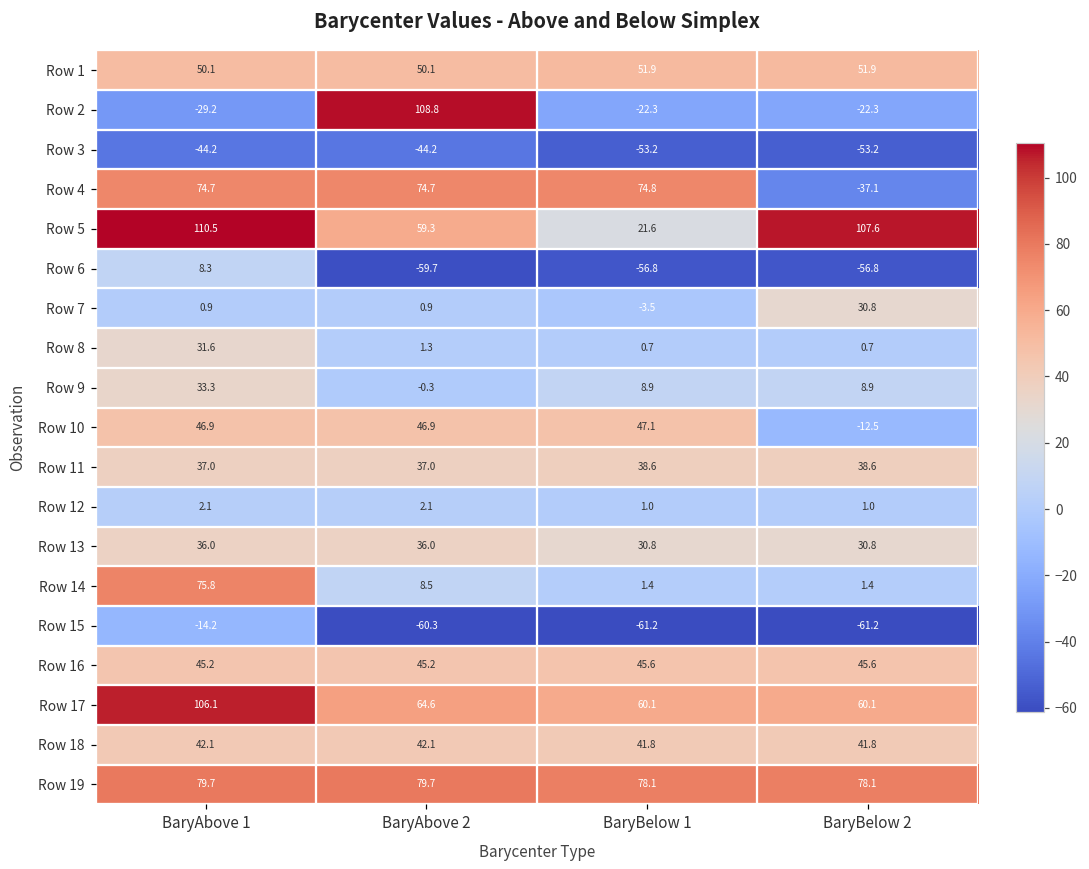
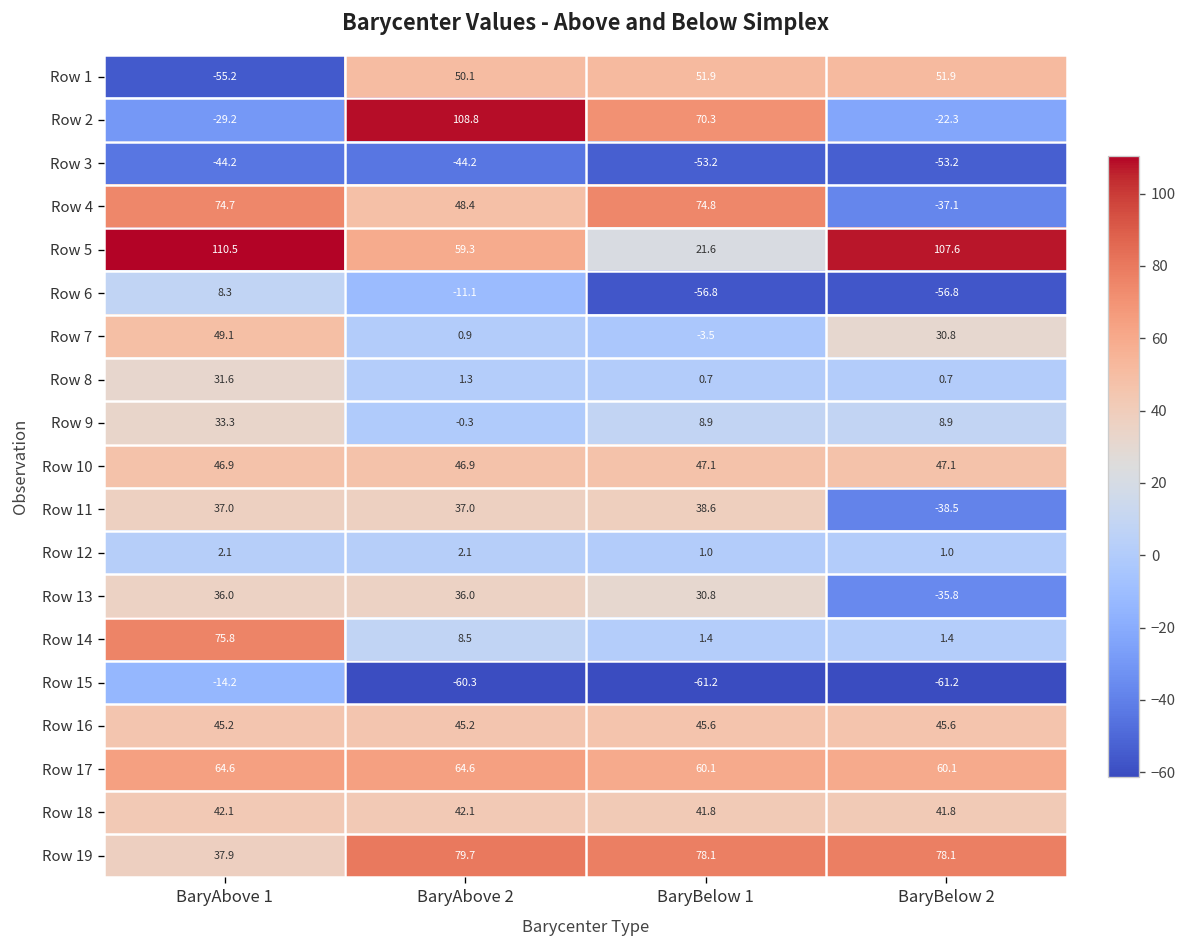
  {
    "Row 1": {
-     "BaryAbove 1": 50.1,
+     "BaryAbove 1": -55.2,
      "BaryAbove 2": 50.1,
      "BaryBelow 1": 51.9,
      "BaryBelow 2": 51.9
    },
    "Row 2": {
      "BaryAbove 1": -29.2,
      "BaryAbove 2": 108.8,
-     "BaryBelow 1": -22.3,
+     "BaryBelow 1": 70.3,
      "BaryBelow 2": -22.3
    },
    "Row 3": {
      "BaryAbove 1": -44.2,
      "BaryAbove 2": -44.2,
      "BaryBelow 1": -53.2,
      "BaryBelow 2": -53.2
    },
    "Row 4": {
      "BaryAbove 1": 74.7,
-     "BaryAbove 2": 74.7,
+     "BaryAbove 2": 48.4,
      "BaryBelow 1": 74.8,
      "BaryBelow 2": -37.1
    },
    "Row 5": {
      "BaryAbove 1": 110.5,
      "BaryAbove 2": 59.3,
      "BaryBelow 1": 21.6,
      "BaryBelow 2": 107.6
    },
    "Row 6": {
      "BaryAbove 1": 8.3,
-     "BaryAbove 2": -59.7,
+     "BaryAbove 2": -11.1,
      "BaryBelow 1": -56.8,
      "BaryBelow 2": -56.8
    },
    "Row 7": {
-     "BaryAbove 1": 0.9,
+     "BaryAbove 1": 49.1,
      "BaryAbove 2": 0.9,
      "BaryBelow 1": -3.5,
      "BaryBelow 2": 30.8
    },
    "Row 8": {
      "BaryAbove 1": 31.6,
      "BaryAbove 2": 1.3,
      "BaryBelow 1": 0.7,
      "BaryBelow 2": 0.7
    },
    "Row 9": {
      "BaryAbove 1": 33.3,
      "BaryAbove 2": -0.3,
      "BaryBelow 1": 8.9,
      "BaryBelow 2": 8.9
    },
    "Row 10": {
      "BaryAbove 1": 46.9,
      "BaryAbove 2": 46.9,
      "BaryBelow 1": 47.1,
-     "BaryBelow 2": -12.5
+     "BaryBelow 2": 47.1
    },
    "Row 11": {
      "BaryAbove 1": 37.0,
      "BaryAbove 2": 37.0,
      "BaryBelow 1": 38.6,
-     "BaryBelow 2": 38.6
+     "BaryBelow 2": -38.5
    },
    "Row 12": {
      "BaryAbove 1": 2.1,
      "BaryAbove 2": 2.1,
      "BaryBelow 1": 1.0,
      "BaryBelow 2": 1.0
    },
    "Row 13": {
      "BaryAbove 1": 36.0,
      "BaryAbove 2": 36.0,
      "BaryBelow 1": 30.8,
-     "BaryBelow 2": 30.8
+     "BaryBelow 2": -35.8
    },
    "Row 14": {
      "BaryAbove 1": 75.8,
      "BaryAbove 2": 8.5,
      "BaryBelow 1": 1.4,
      "BaryBelow 2": 1.4
    },
    "Row 15": {
      "BaryAbove 1": -14.2,
      "BaryAbove 2": -60.3,
      "BaryBelow 1": -61.2,
      "BaryBelow 2": -61.2
    },
    "Row 16": {
      "BaryAbove 1": 45.2,
      "BaryAbove 2": 45.2,
      "BaryBelow 1": 45.6,
      "BaryBelow 2": 45.6
    },
    "Row 17": {
-     "BaryAbove 1": 106.1,
+     "BaryAbove 1": 64.6,
      "BaryAbove 2": 64.6,
      "BaryBelow 1": 60.1,
      "BaryBelow 2": 60.1
    },
    "Row 18": {
      "BaryAbove 1": 42.1,
      "BaryAbove 2": 42.1,
      "BaryBelow 1": 41.8,
      "BaryBelow 2": 41.8
    },
    "Row 19": {
-     "BaryAbove 1": 79.7,
+     "BaryAbove 1": 37.9,
      "BaryAbove 2": 79.7,
      "BaryBelow 1": 78.1,
      "BaryBelow 2": 78.1
    }
  }
